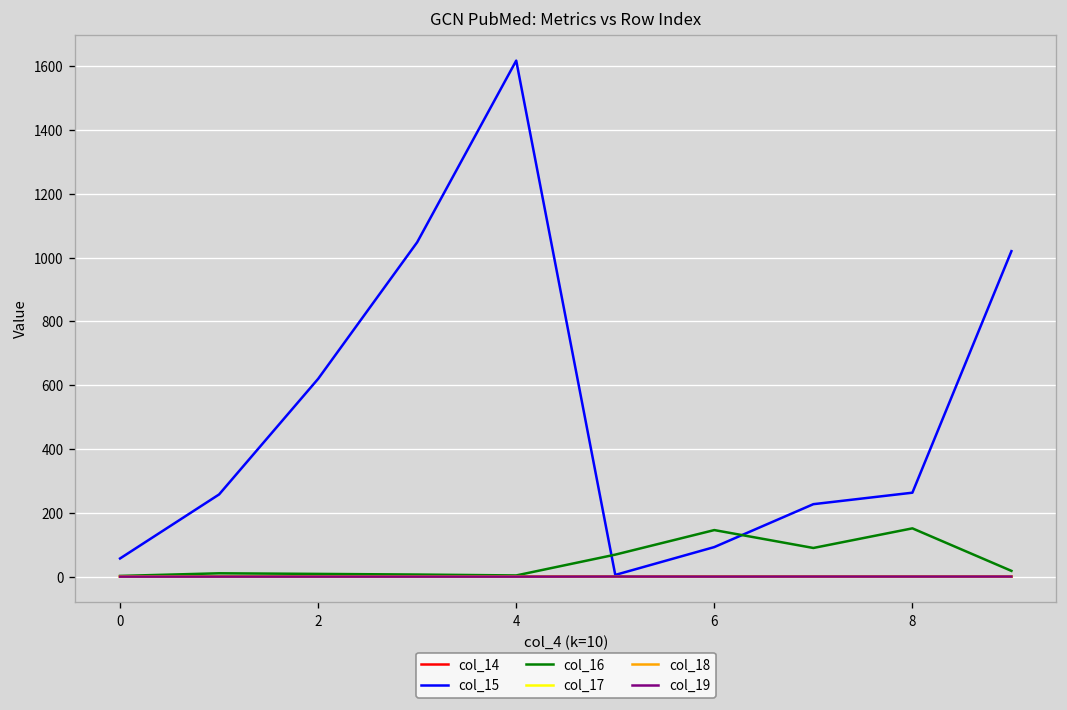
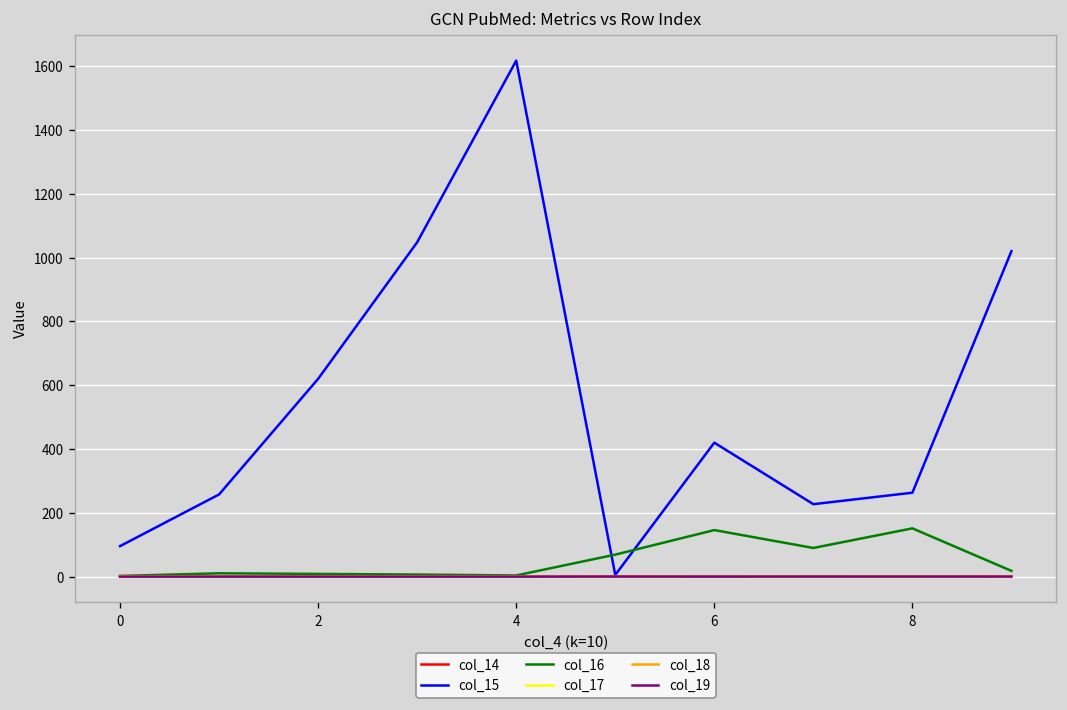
  {
    "col_19": {
      "6": 0,
      "8": 0
    },
    "col_15": {
-     "0": 60,
+     "0": 100,
      "2": 620,
      "4": 1620,
-     "6": 90,
+     "6": 420,
      "8": 260
    },
    "col_16": {
      "6": 150,
      "8": 150
    }
  }
